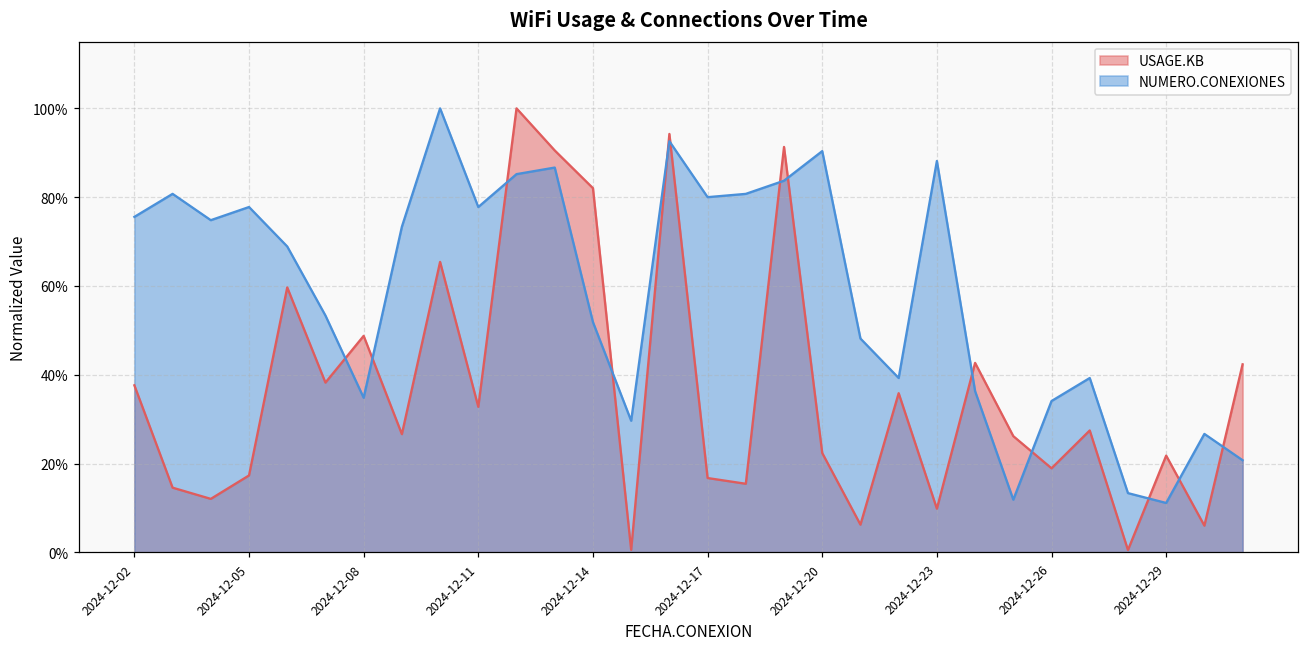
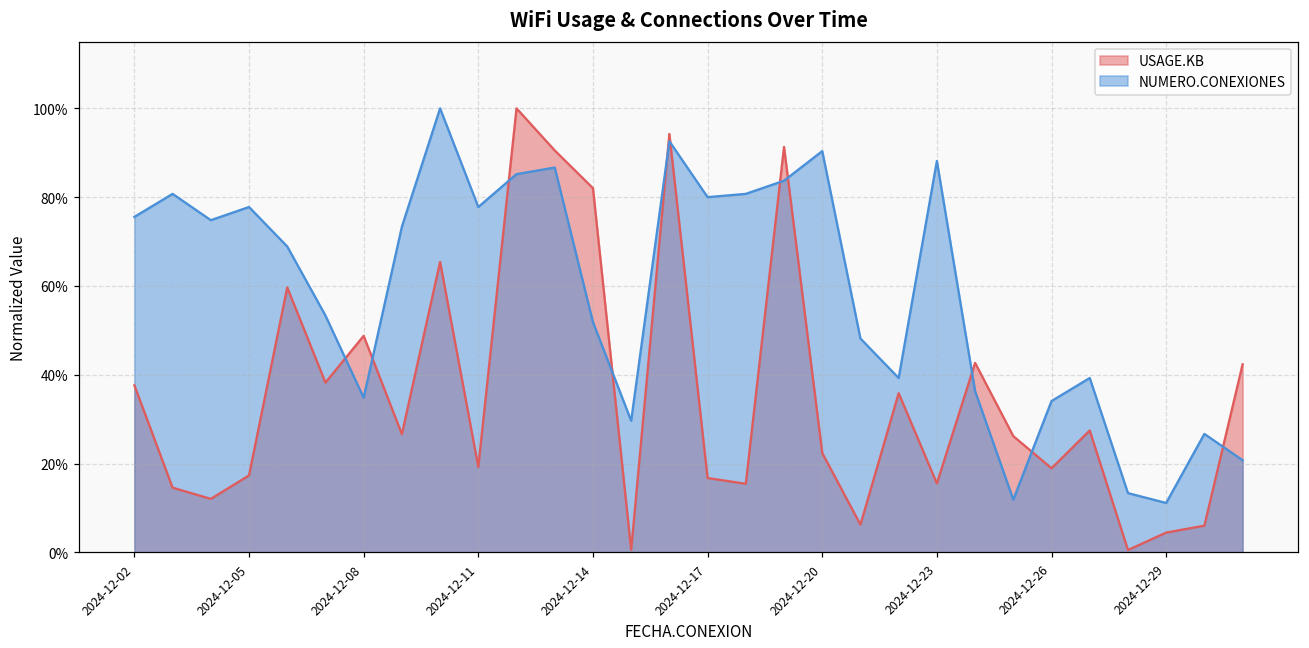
  {
    "USAGE.KB": {
      "2024-12-02": "38%",
      "2024-12-05": "17%",
      "2024-12-08": "49%",
-     "2024-12-11": "33%",
+     "2024-12-11": "19%",
      "2024-12-14": "82%",
      "2024-12-17": "17%",
      "2024-12-20": "22%",
-     "2024-12-23": "10%",
+     "2024-12-23": "15%",
      "2024-12-26": "19%",
-     "2024-12-29": "22%"
+     "2024-12-29": "4%"
    },
    "NUMERO.CONEXIONES": {
      "2024-12-02": "76%",
      "2024-12-05": "78%",
      "2024-12-08": "35%",
      "2024-12-11": "78%",
      "2024-12-14": "52%",
      "2024-12-17": "80%",
      "2024-12-20": "90%",
      "2024-12-23": "88%",
      "2024-12-26": "34%",
      "2024-12-29": "11%"
    }
  }
